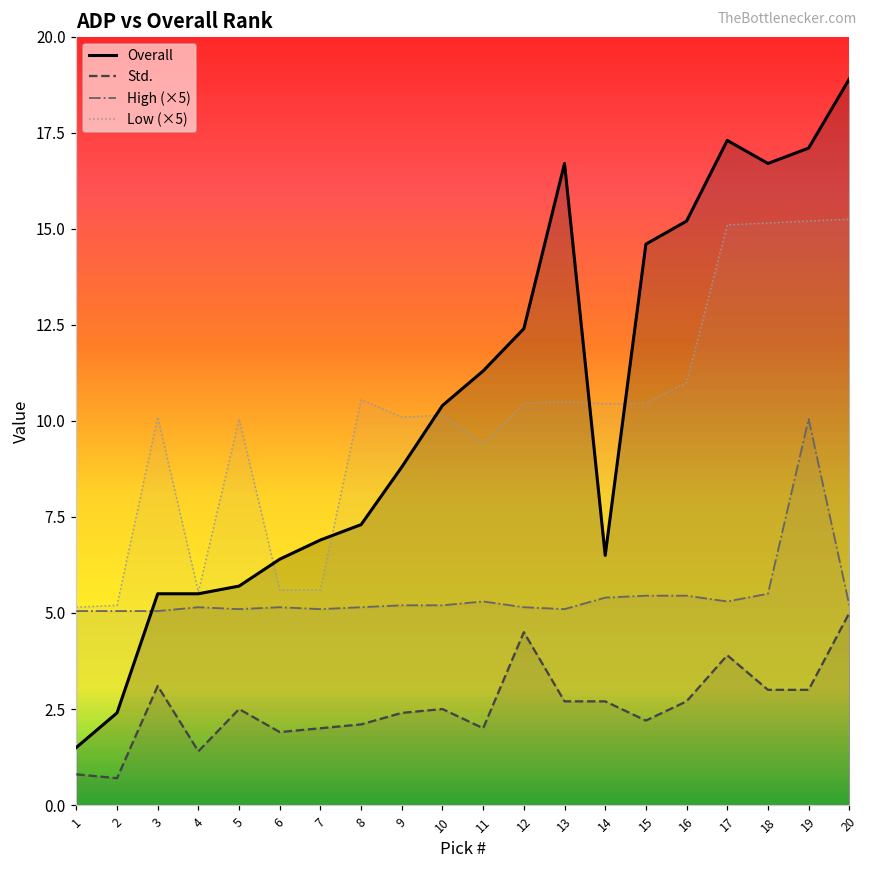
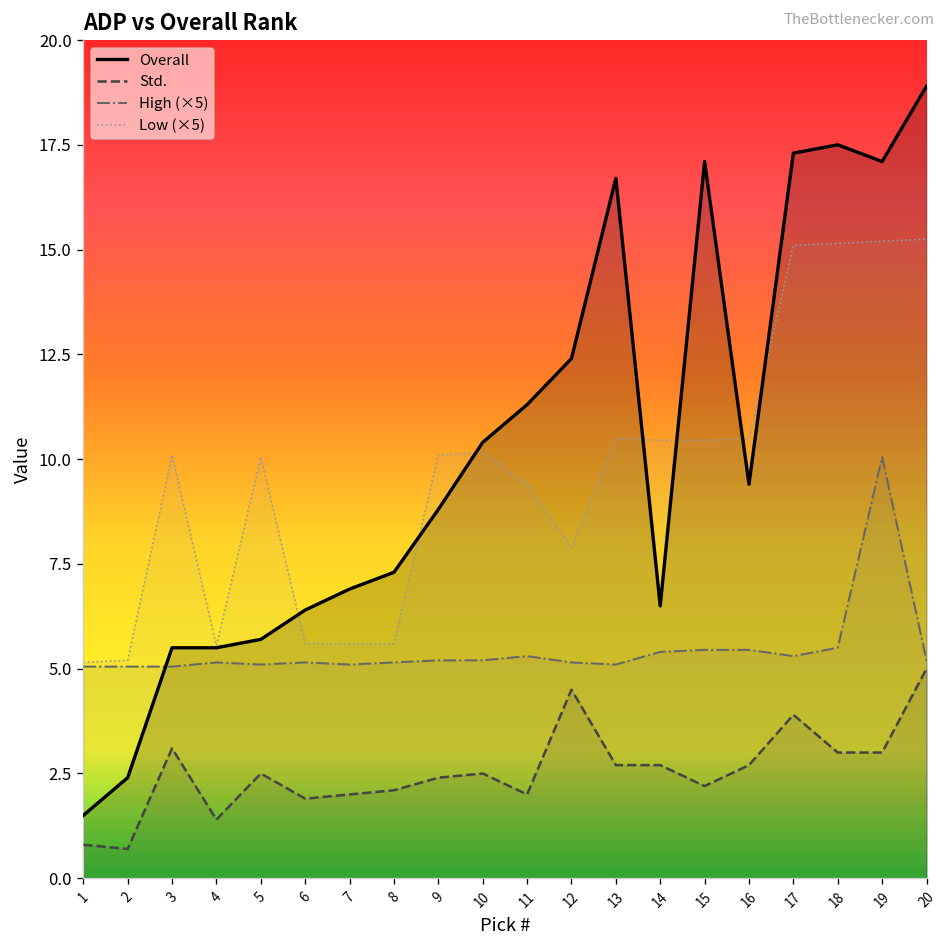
  {
    "Overall": {
      "1": 1.5,
      "2": 2.4,
      "3": 5.5,
      "5": 5.7,
      "6": 6.4,
      "7": 6.9,
      "8": 7.3,
      "9": 8.8,
      "10": 10.4,
      "11": 11.3,
      "12": 12.4,
      "13": 16.7,
      "14": 6.5,
-     "15": 14.6,
-     "16": 15.2,
+     "15": 17.1,
+     "16": 9.4,
      "17": 17.3,
-     "18": 16.7,
+     "18": 17.5,
      "19": 17.1,
      "20": 18.9
    },
    "Low (×5)": {
      "1": 5.2,
      "2": 5.2,
      "3": 10.1,
      "5": 10.0,
      "6": 5.6,
      "7": 5.6,
-     "8": 10.5,
+     "8": 5.6,
      "9": 10.1,
      "10": 10.1,
      "11": 9.4,
-     "12": 10.5,
+     "12": 7.9,
      "13": 10.5,
      "14": 10.5,
      "15": 10.5,
-     "16": 11.0,
+     "16": 10.5,
      "17": 15.1,
      "18": 15.1,
      "19": 15.2,
      "20": 15.3
    }
  }
